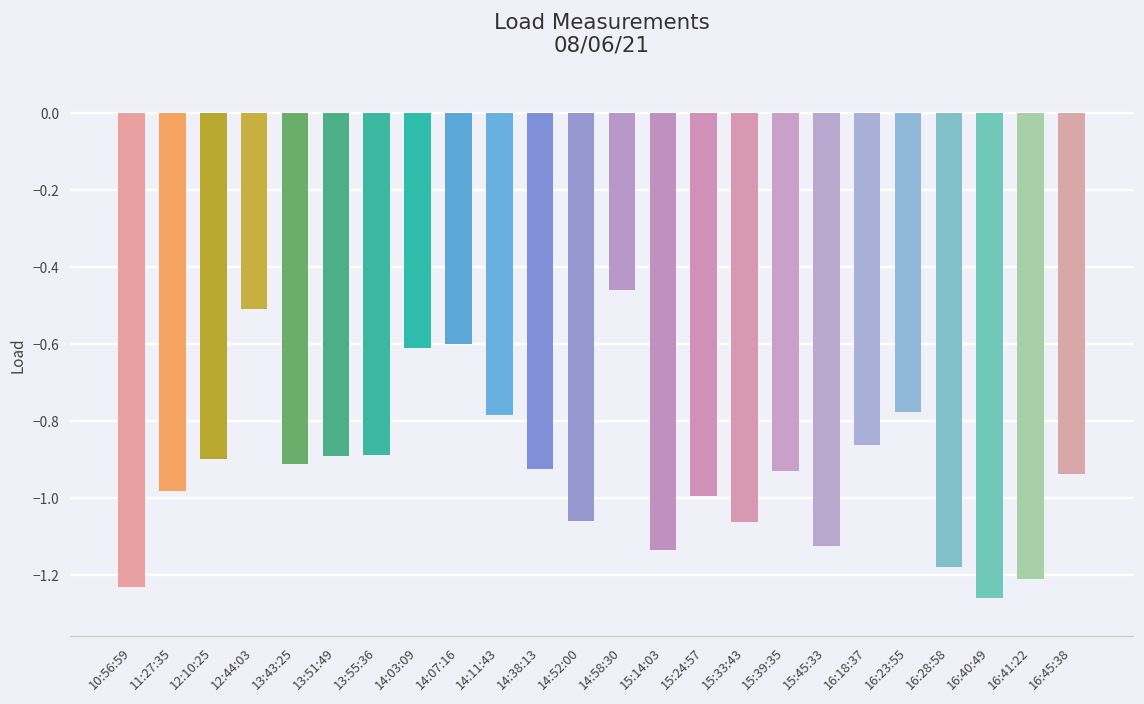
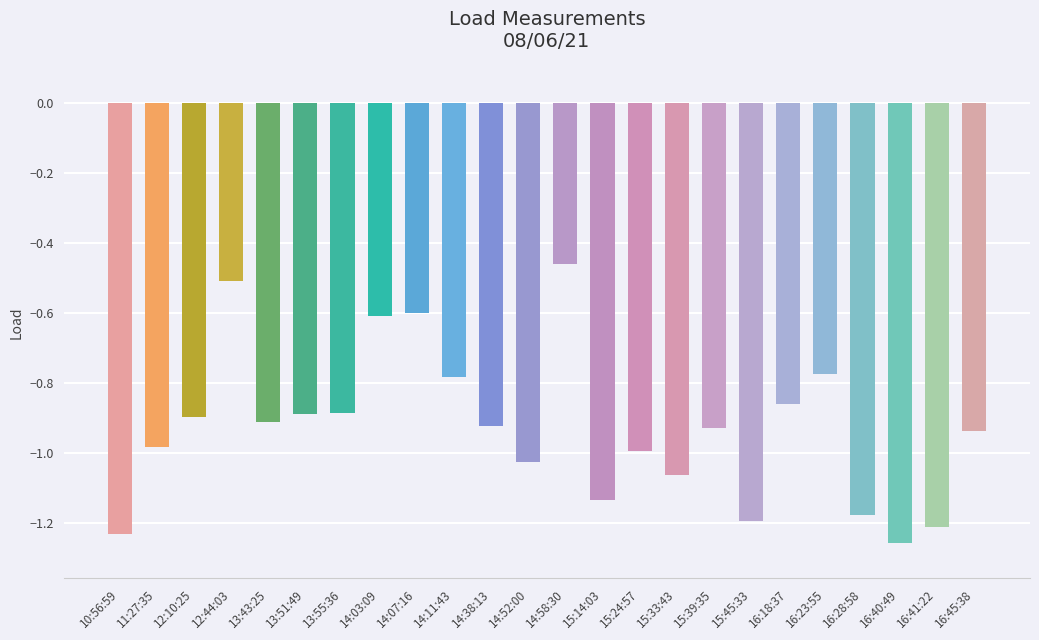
  {
    "10:56:59": -1.23,
    "11:27:35": -0.98,
    "12:10:25": -0.90,
    "12:44:03": -0.51,
    "13:43:25": -0.91,
    "13:51:49": -0.89,
    "13:55:36": -0.89,
    "14:03:09": -0.61,
    "14:07:16": -0.60,
    "14:11:43": -0.78,
    "14:38:13": -0.92,
-   "14:52:00": -1.06,
+   "14:52:00": -1.03,
    "14:58:30": -0.46,
    "15:14:03": -1.13,
    "15:24:57": -0.99,
    "15:33:43": -1.06,
    "15:39:35": -0.93,
-   "15:45:33": -1.13,
+   "15:45:33": -1.20,
    "16:18:37": -0.86,
    "16:23:55": -0.78,
    "16:28:58": -1.18,
    "16:40:49": -1.26,
    "16:41:22": -1.21,
    "16:45:38": -0.94
  }
